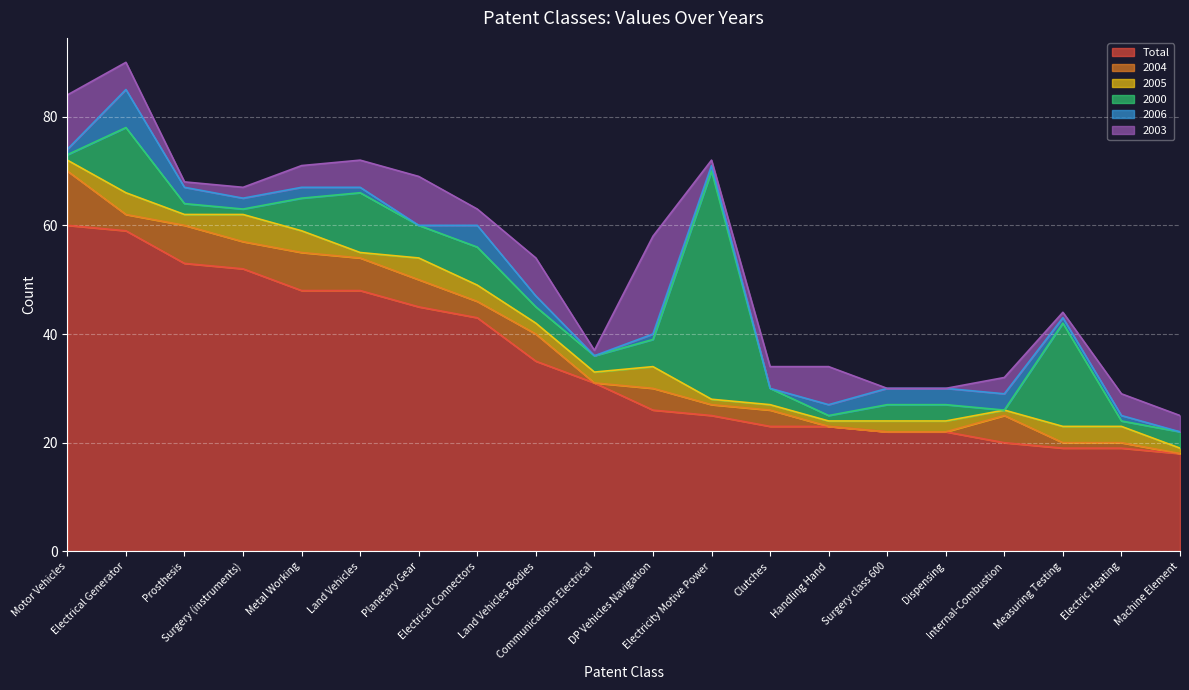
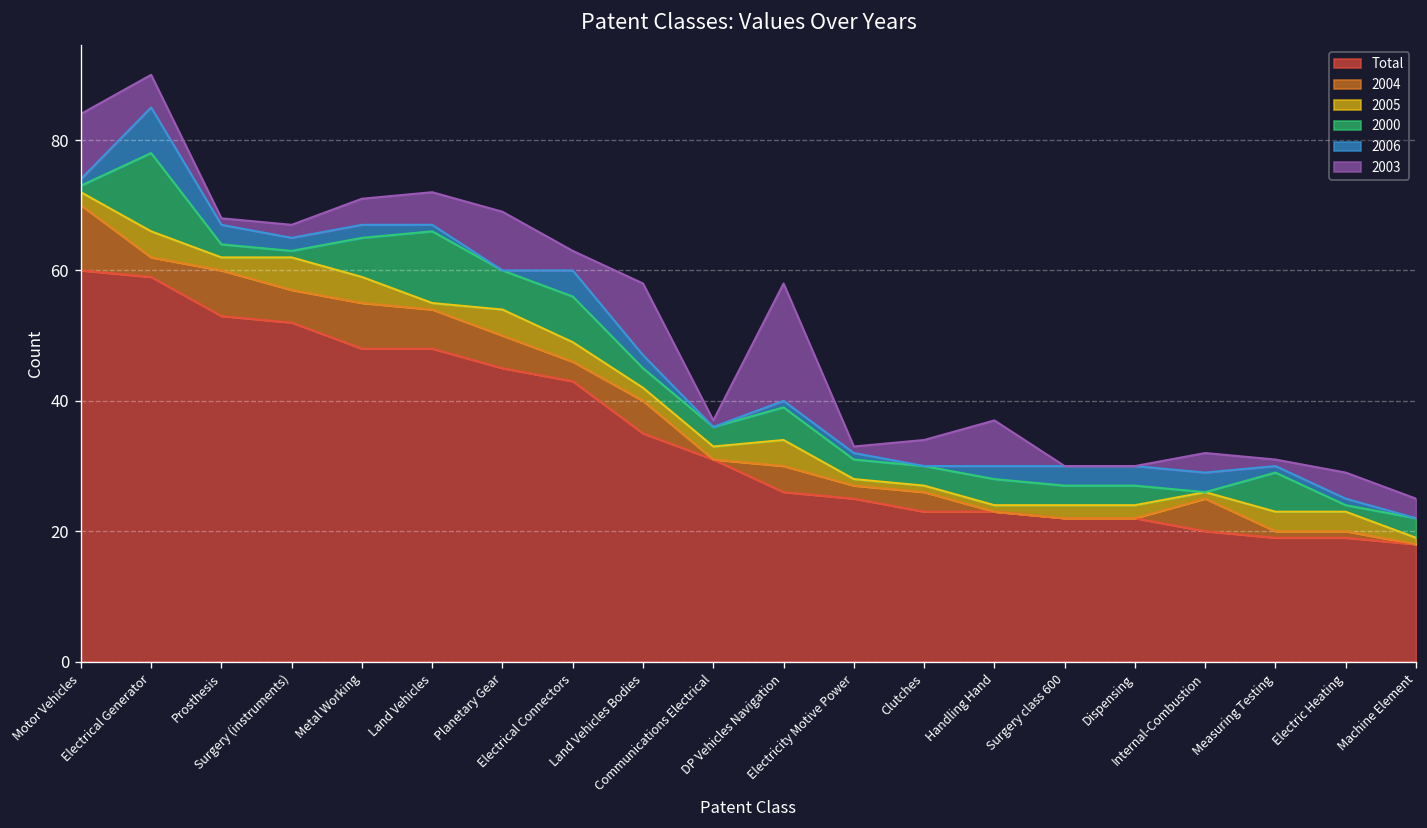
  {
    "2005": {
      "Motor Vehicles": 2,
      "Electrical Generator": 4,
      "Prosthesis": 2,
      "Surgery (instruments)": 5,
      "Metal Working": 4,
      "Land Vehicles": 1,
      "Planetary Gear": 4,
      "Electrical Connectors": 3,
      "Land Vehicles Bodies": 2,
      "Communications Electrical": 2,
      "DP Vehicles Navigation": 4,
      "Electricity Motive Power": 1,
      "Clutches": 1,
      "Handling Hand": 1,
      "Surgery class 600": 2,
      "Dispensing": 2,
      "Measuring Testing": 3,
      "Electric Heating": 3,
      "Machine Element": 1
    },
    "2000": {
      "Motor Vehicles": 1,
      "Electrical Generator": 12,
      "Prosthesis": 2,
      "Surgery (instruments)": 1,
      "Metal Working": 6,
      "Land Vehicles": 11,
      "Electrical Connectors": 7,
      "Land Vehicles Bodies": 3,
      "DP Vehicles Navigation": 5,
-     "Electricity Motive Power": 42,
-     "Handling Hand": 1,
+     "Electricity Motive Power": 3,
+     "Handling Hand": 4,
      "Surgery class 600": 3,
      "Dispensing": 3,
-     "Measuring Testing": 19,
+     "Measuring Testing": 6,
      "Electric Heating": 1
    },
    "2006": {
      "Motor Vehicles": 1,
      "Electrical Generator": 7,
      "Prosthesis": 3,
      "Surgery (instruments)": 2,
      "Metal Working": 2,
      "Land Vehicles": 1,
      "Electrical Connectors": 4,
      "Land Vehicles Bodies": 2,
      "DP Vehicles Navigation": 1,
      "Electricity Motive Power": 1,
      "Handling Hand": 2,
      "Internal-Combustion": 3,
      "Measuring Testing": 1,
      "Electric Heating": 1
    },
    "2003": {
      "Motor Vehicles": 10,
      "Electrical Generator": 5,
      "Prosthesis": 1,
      "Surgery (instruments)": 2,
      "Metal Working": 4,
      "Land Vehicles": 5,
      "Planetary Gear": 9,
      "Electrical Connectors": 3,
-     "Land Vehicles Bodies": 7,
+     "Land Vehicles Bodies": 11,
      "Communications Electrical": 1,
      "DP Vehicles Navigation": 18,
      "Electricity Motive Power": 1,
      "Clutches": 4,
      "Handling Hand": 7,
      "Internal-Combustion": 3,
      "Measuring Testing": 1,
      "Electric Heating": 4,
      "Machine Element": 3
    }
  }
